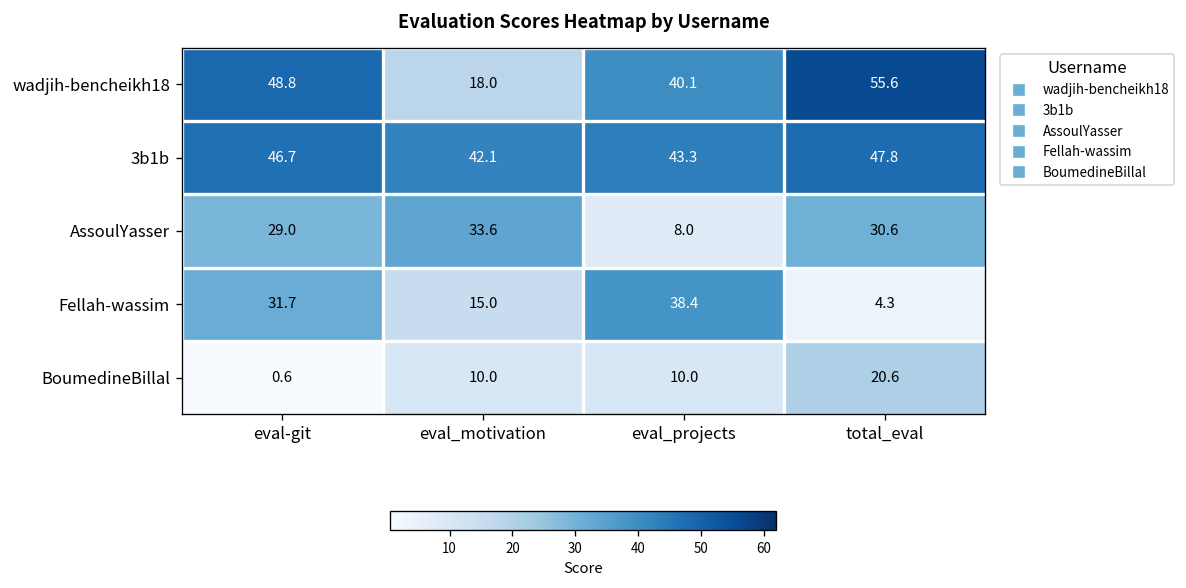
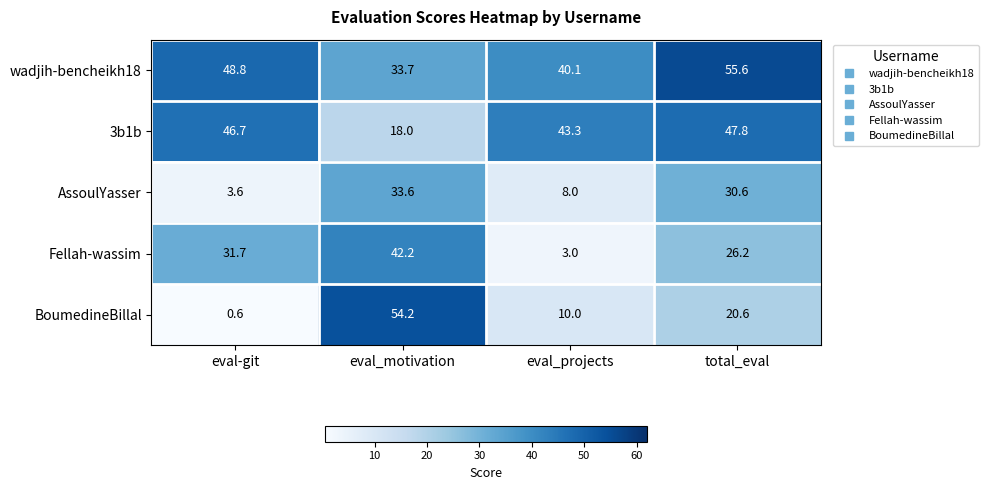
  {
    "wadjih-bencheikh18": {
      "eval-git": 48.8,
-     "eval_motivation": 18.0,
+     "eval_motivation": 33.7,
      "eval_projects": 40.1,
      "total_eval": 55.6
    },
    "3b1b": {
      "eval-git": 46.7,
-     "eval_motivation": 42.1,
+     "eval_motivation": 18.0,
      "eval_projects": 43.3,
      "total_eval": 47.8
    },
    "AssoulYasser": {
-     "eval-git": 29.0,
+     "eval-git": 3.6,
      "eval_motivation": 33.6,
      "eval_projects": 8.0,
      "total_eval": 30.6
    },
    "Fellah-wassim": {
      "eval-git": 31.7,
-     "eval_motivation": 15.0,
-     "eval_projects": 38.4,
-     "total_eval": 4.3
+     "eval_motivation": 42.2,
+     "eval_projects": 3.0,
+     "total_eval": 26.2
    },
    "BoumedineBillal": {
      "eval-git": 0.6,
-     "eval_motivation": 10.0,
+     "eval_motivation": 54.2,
      "eval_projects": 10.0,
      "total_eval": 20.6
    }
  }
